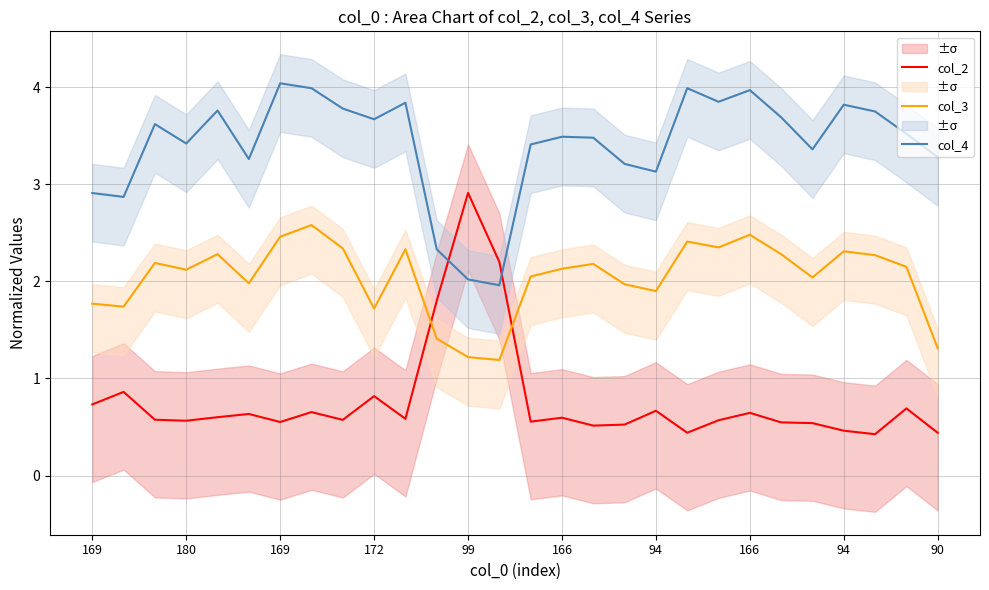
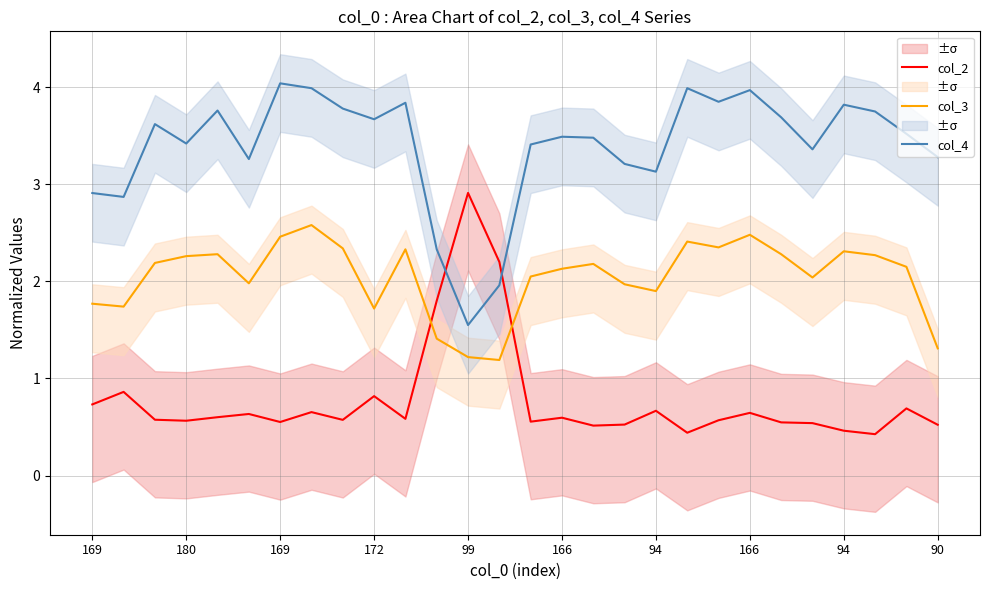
  {
    "col_2": {
      "180": 0.6,
      "172": 0.8,
      "99": 2.9,
-     "90": 0.4
+     "90": 0.5
    },
    "col_3": {
-     "180": 2.1,
+     "180": 2.3,
      "172": 1.7,
      "99": 1.2,
      "90": 1.3
    },
    "col_4": {
      "180": 3.4,
      "172": 3.7,
-     "99": 2.0,
+     "99": 1.6,
      "90": 3.3
    }
  }
